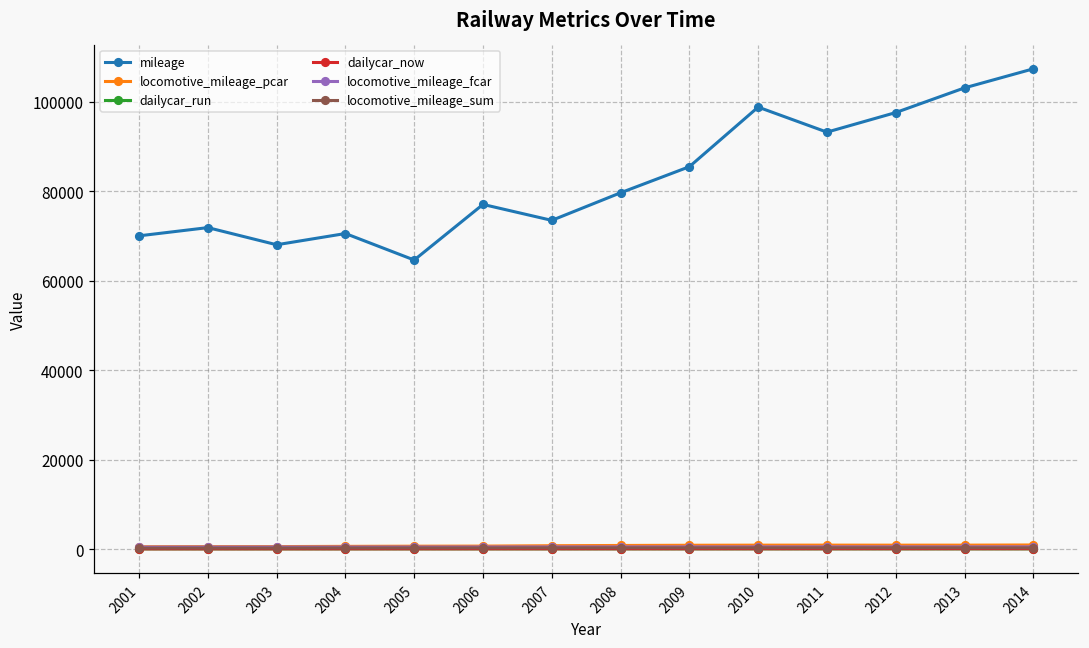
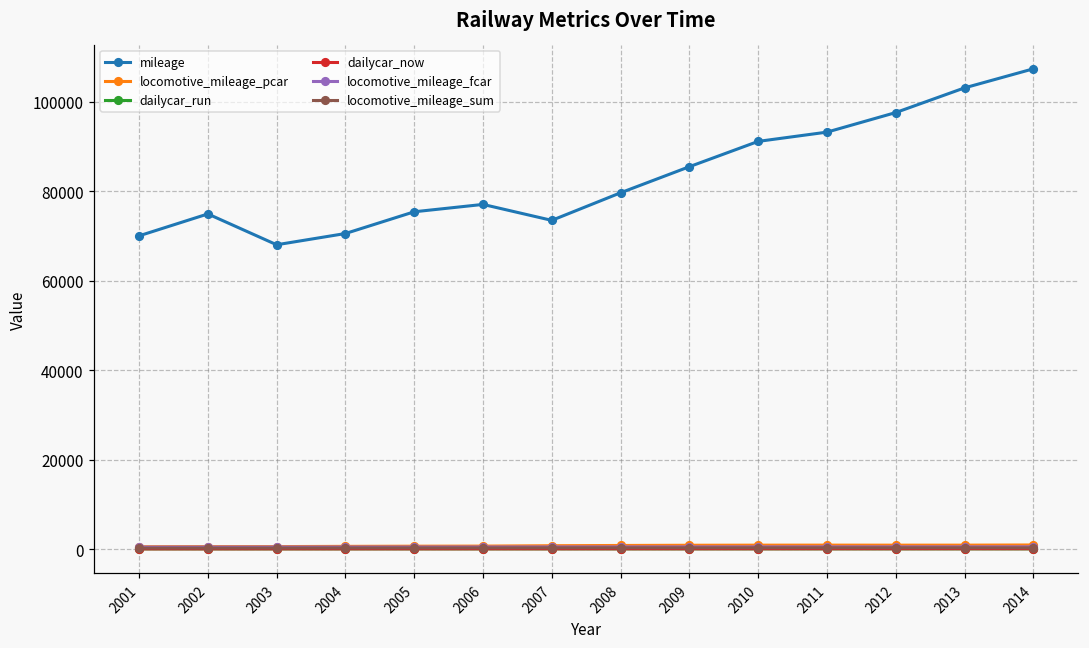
  {
    "mileage": {
      "2001": 70000,
-     "2002": 72000,
+     "2002": 75000,
      "2003": 68000,
      "2004": 71000,
-     "2005": 65000,
+     "2005": 75000,
      "2006": 77000,
      "2007": 74000,
      "2008": 80000,
      "2009": 86000,
-     "2010": 99000,
+     "2010": 91000,
      "2011": 93000,
      "2012": 98000,
      "2013": 103000,
      "2014": 107000
    }
  }
